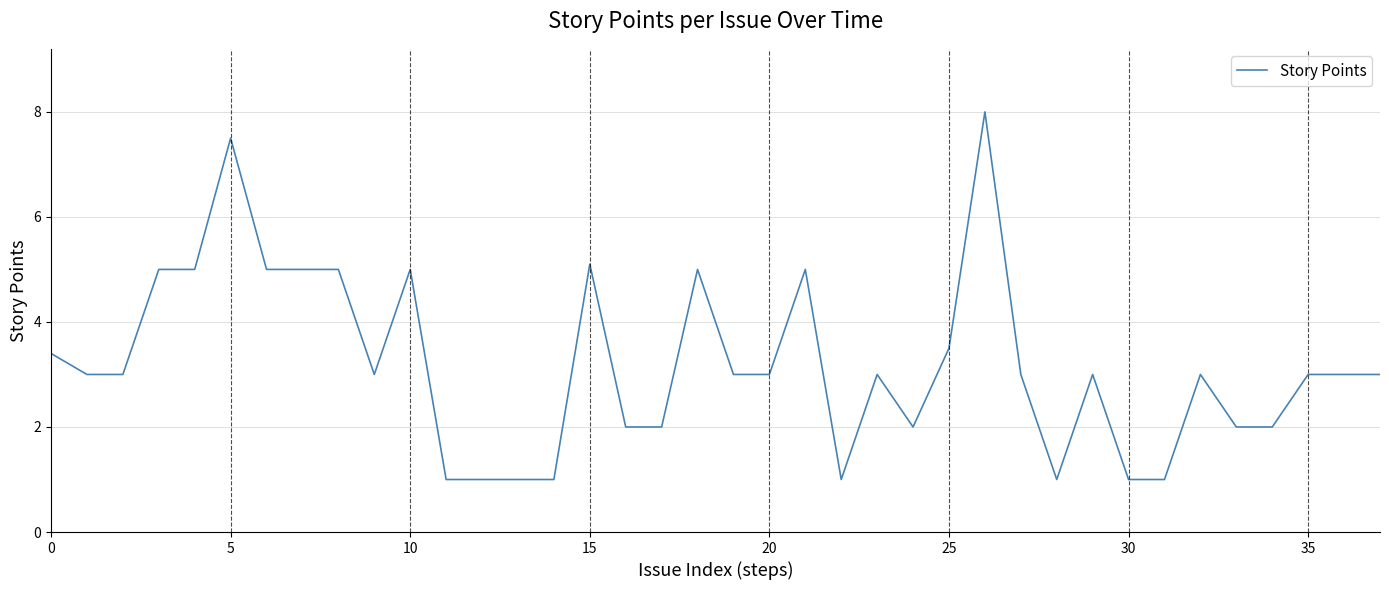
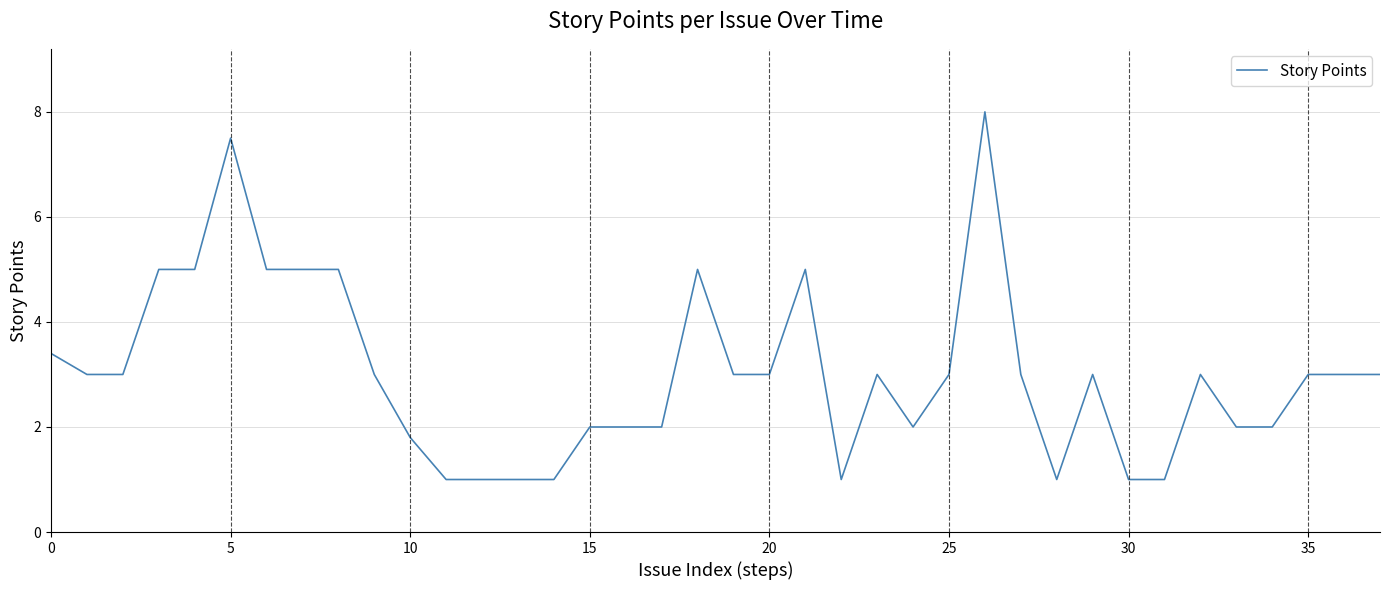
  {
    "0": 3.4,
    "5": 7.5,
-   "10": 5.0,
-   "15": 5.1,
+   "10": 1.8,
+   "15": 2.0,
    "20": 3.0,
-   "25": 3.5,
+   "25": 3.0,
    "30": 1.0,
    "35": 3.0
  }
